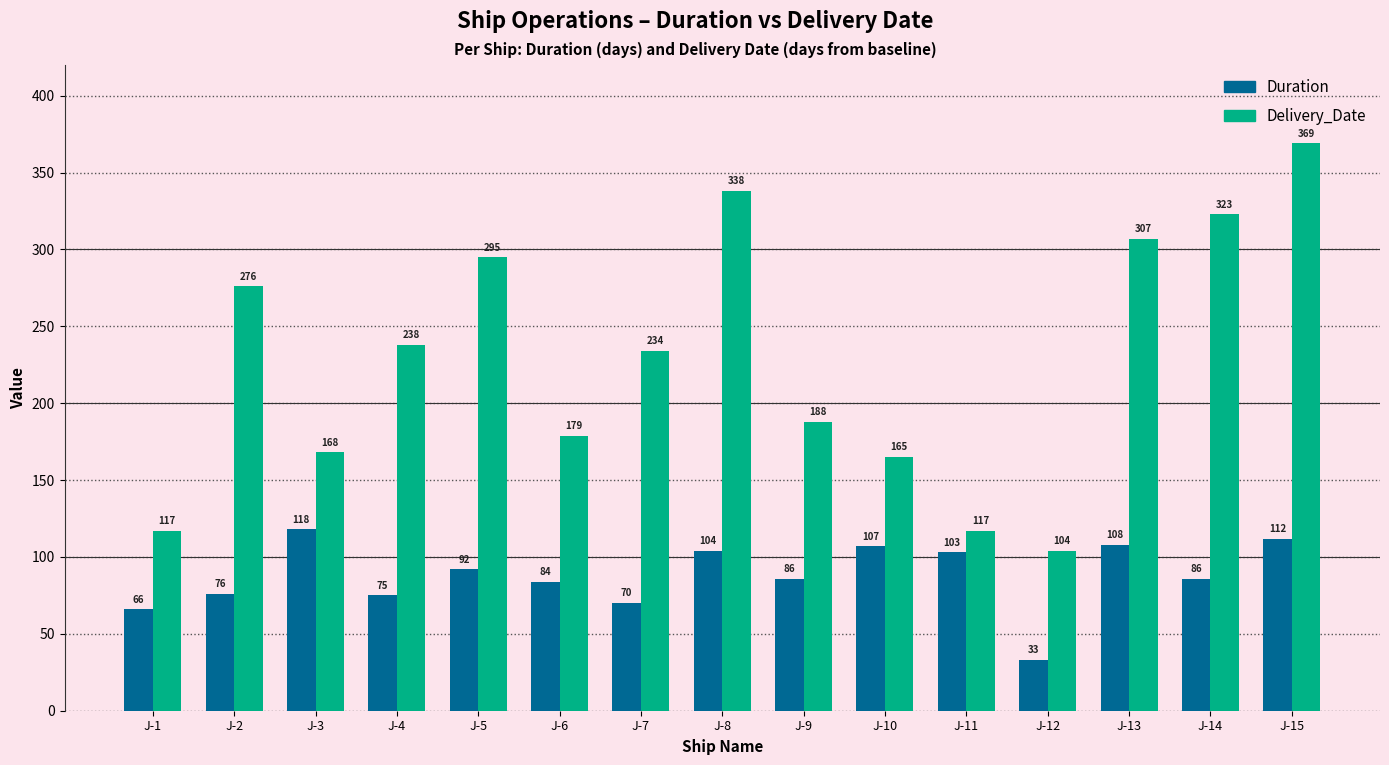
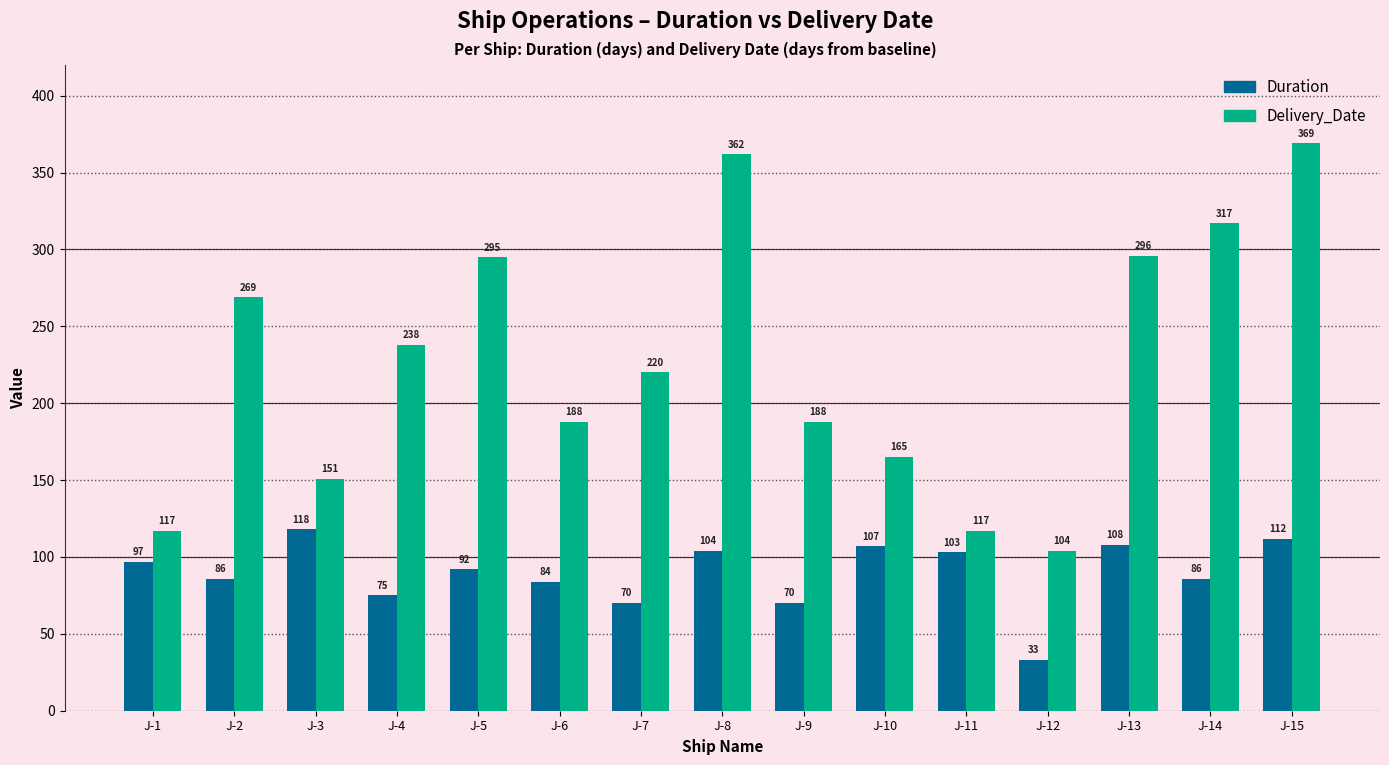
  {
    "Duration": {
-     "J-1": 66,
-     "J-2": 76,
+     "J-1": 97,
+     "J-2": 86,
      "J-3": 118,
      "J-4": 75,
      "J-5": 92,
      "J-6": 84,
      "J-7": 70,
      "J-8": 104,
-     "J-9": 86,
+     "J-9": 70,
      "J-10": 107,
      "J-11": 103,
      "J-12": 33,
      "J-13": 108,
      "J-14": 86,
      "J-15": 112
    },
    "Delivery_Date": {
      "J-1": 117,
-     "J-2": 276,
-     "J-3": 168,
+     "J-2": 269,
+     "J-3": 151,
      "J-4": 238,
      "J-5": 295,
-     "J-6": 179,
-     "J-7": 234,
-     "J-8": 338,
+     "J-6": 188,
+     "J-7": 220,
+     "J-8": 362,
      "J-9": 188,
      "J-10": 165,
      "J-11": 117,
      "J-12": 104,
-     "J-13": 307,
-     "J-14": 323,
+     "J-13": 296,
+     "J-14": 317,
      "J-15": 369
    }
  }
